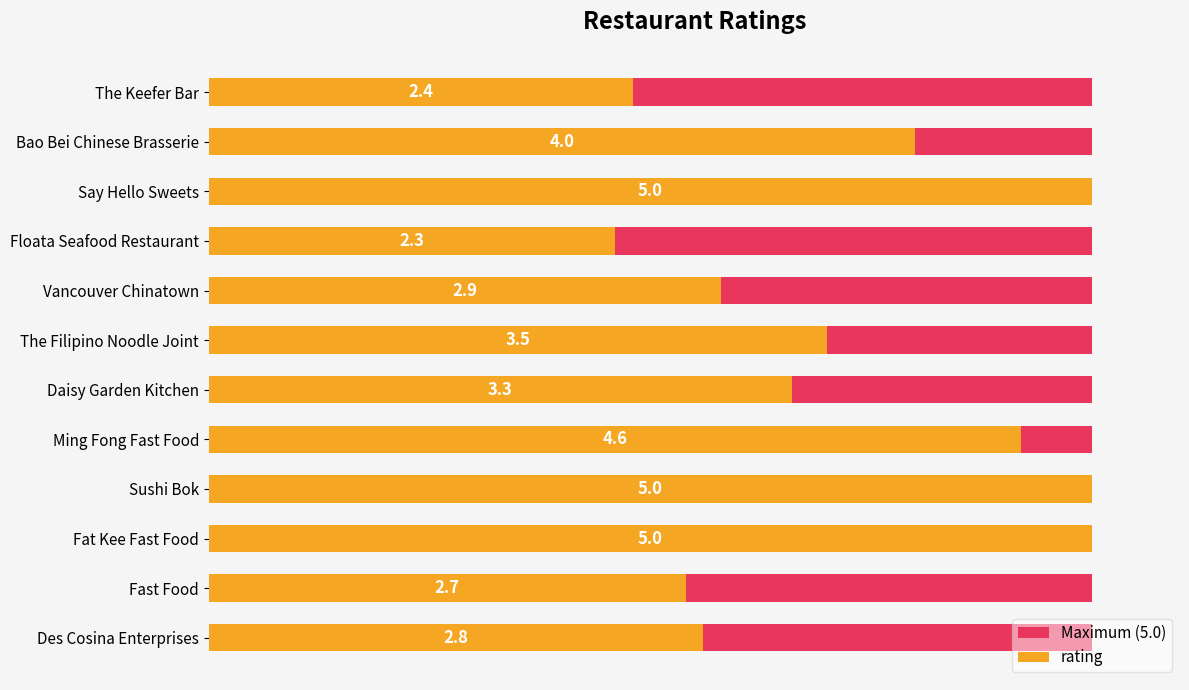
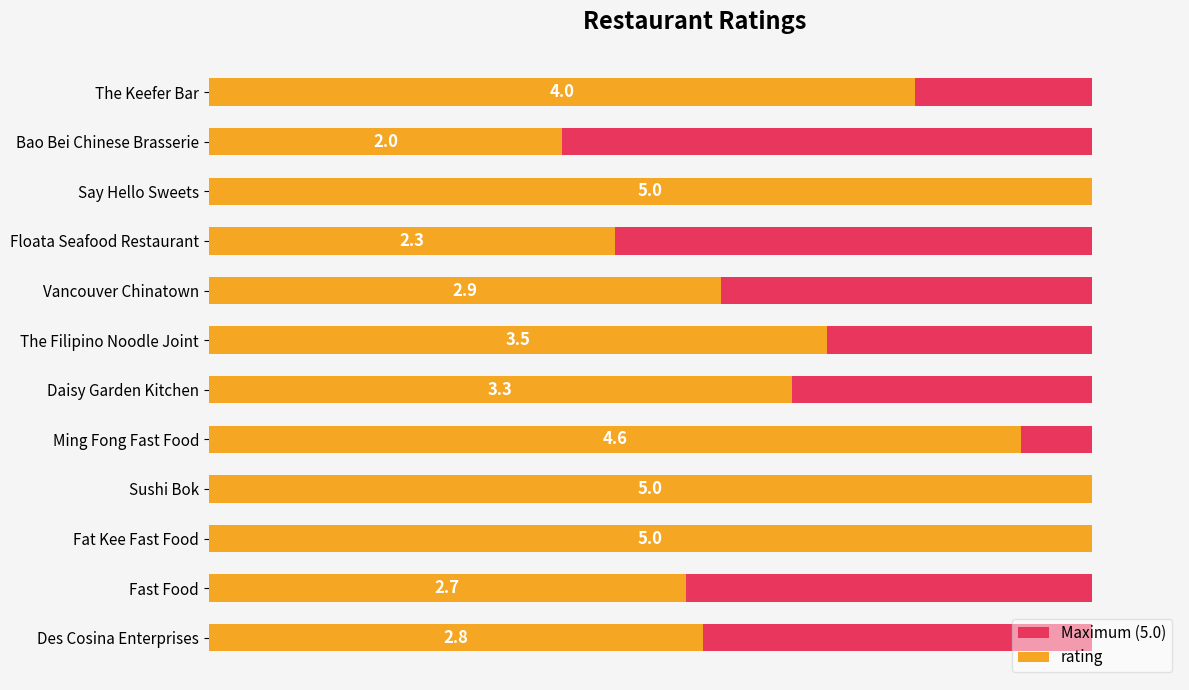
  {
    "Maximum (5.0)": {
      "Say Hello Sweets": 5.0,
      "Sushi Bok": 5.0,
      "Fat Kee Fast Food": 5.0
    },
    "rating": {
-     "The Keefer Bar": 2.4,
-     "Bao Bei Chinese Brasserie": 4.0,
+     "The Keefer Bar": 4.0,
+     "Bao Bei Chinese Brasserie": 2.0,
      "Say Hello Sweets": 5.0,
      "Sushi Bok": 5.0,
      "Fat Kee Fast Food": 5.0
    }
  }
